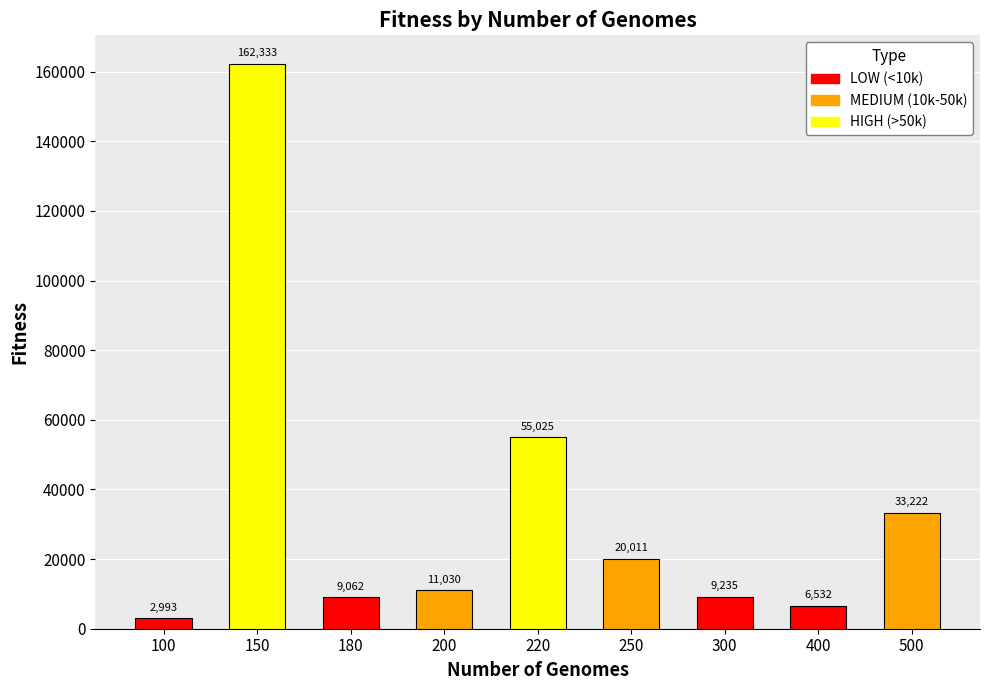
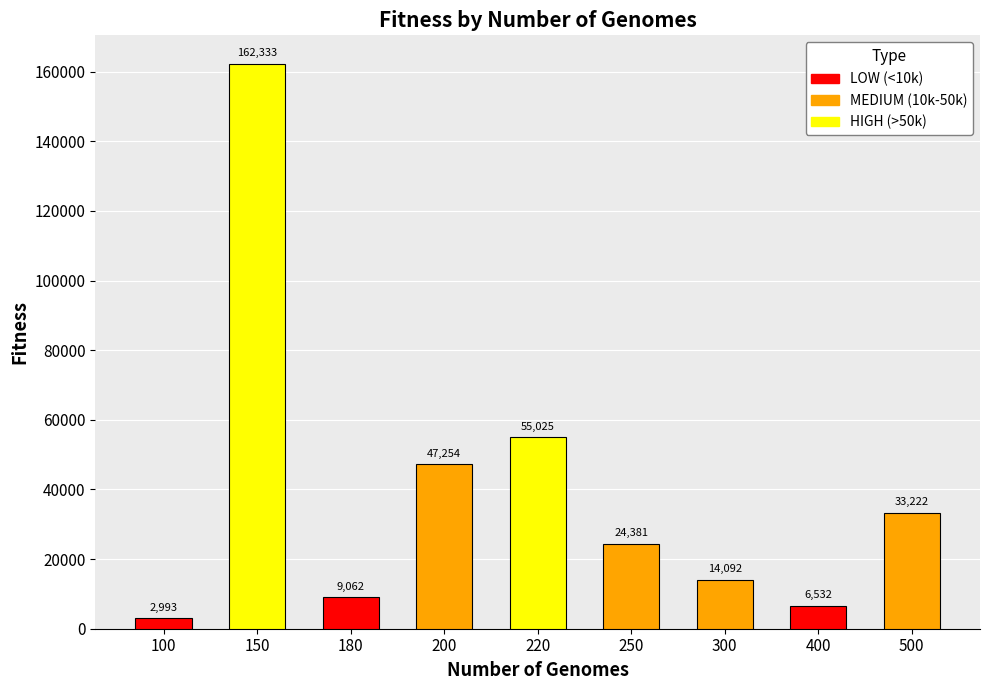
  {
    "100": "2,993",
    "150": "162,333",
    "180": "9,062",
-   "200": "11,030",
+   "200": "47,254",
    "220": "55,025",
-   "250": "20,011",
-   "300": "9,235",
+   "250": "24,381",
+   "300": "14,092",
    "400": "6,532",
    "500": "33,222"
  }
